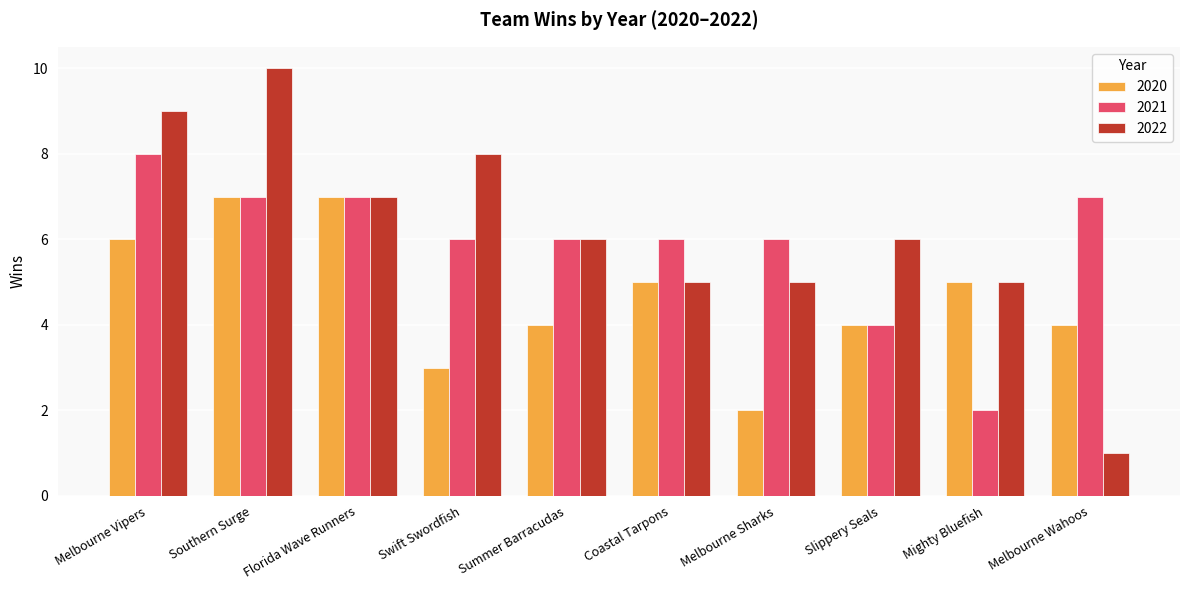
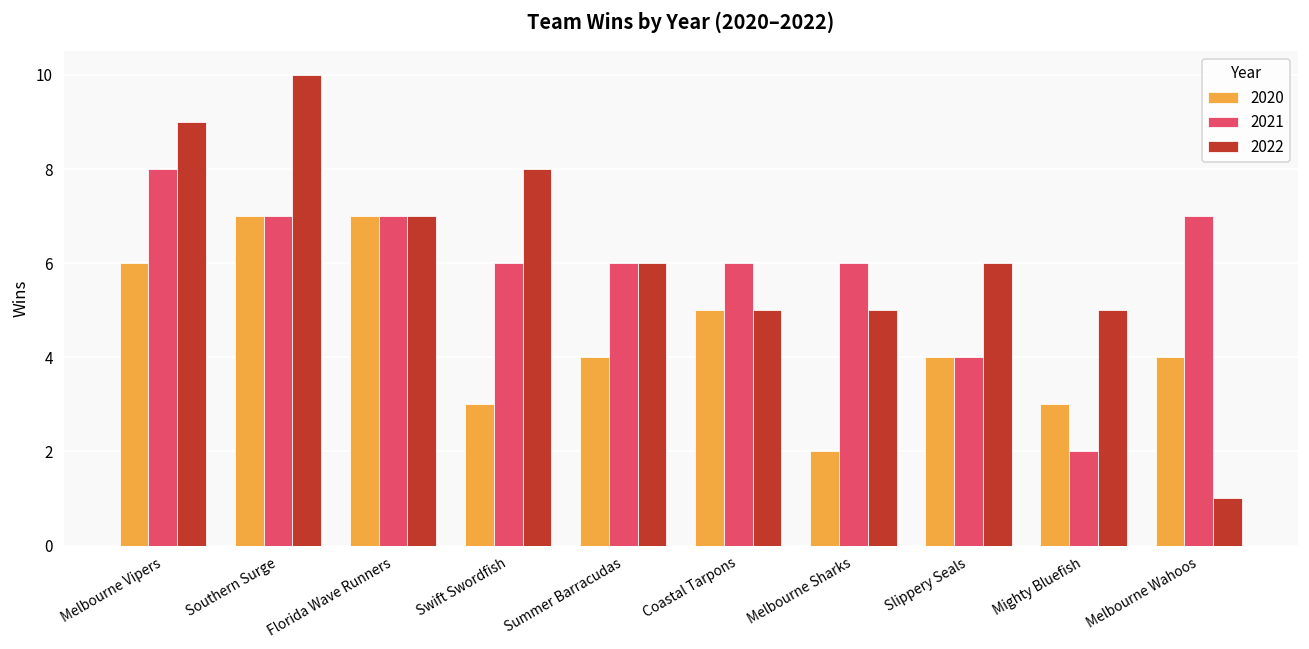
  {
    "2020": {
      "Melbourne Vipers": 6,
      "Southern Surge": 7,
      "Florida Wave Runners": 7,
      "Swift Swordfish": 3,
      "Summer Barracudas": 4,
      "Coastal Tarpons": 5,
      "Melbourne Sharks": 2,
      "Slippery Seals": 4,
-     "Mighty Bluefish": 5,
+     "Mighty Bluefish": 3,
      "Melbourne Wahoos": 4
    },
    "2021": {
      "Melbourne Vipers": 8,
      "Southern Surge": 7,
      "Florida Wave Runners": 7,
      "Swift Swordfish": 6,
      "Summer Barracudas": 6,
      "Coastal Tarpons": 6,
      "Melbourne Sharks": 6,
      "Slippery Seals": 4,
      "Mighty Bluefish": 2,
      "Melbourne Wahoos": 7
    },
    "2022": {
      "Melbourne Vipers": 9,
      "Southern Surge": 10,
      "Florida Wave Runners": 7,
      "Swift Swordfish": 8,
      "Summer Barracudas": 6,
      "Coastal Tarpons": 5,
      "Melbourne Sharks": 5,
      "Slippery Seals": 6,
      "Mighty Bluefish": 5,
      "Melbourne Wahoos": 1
    }
  }
